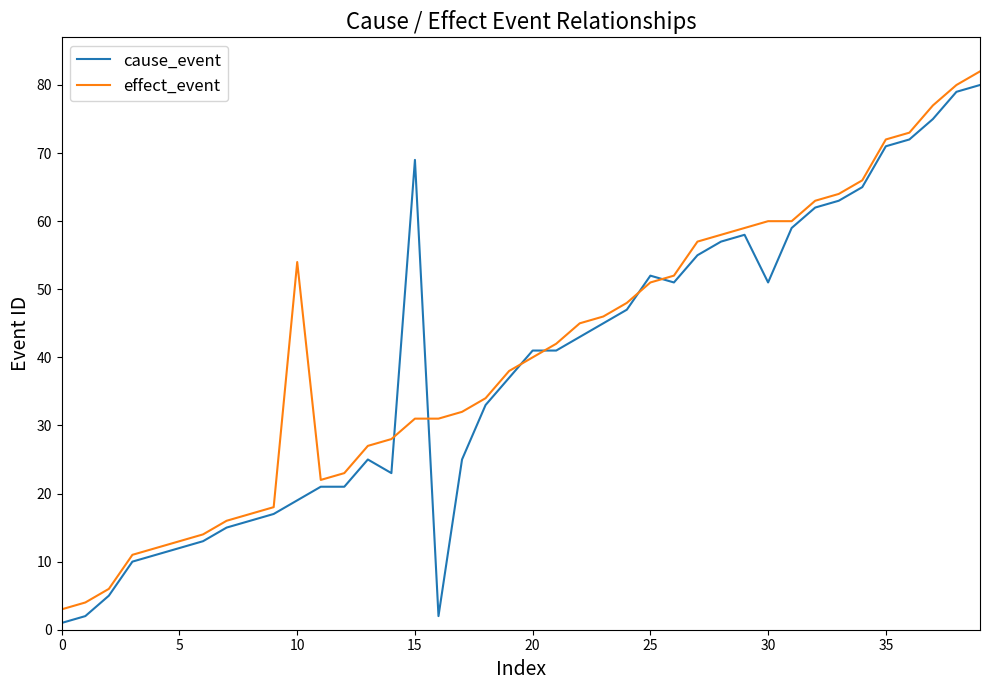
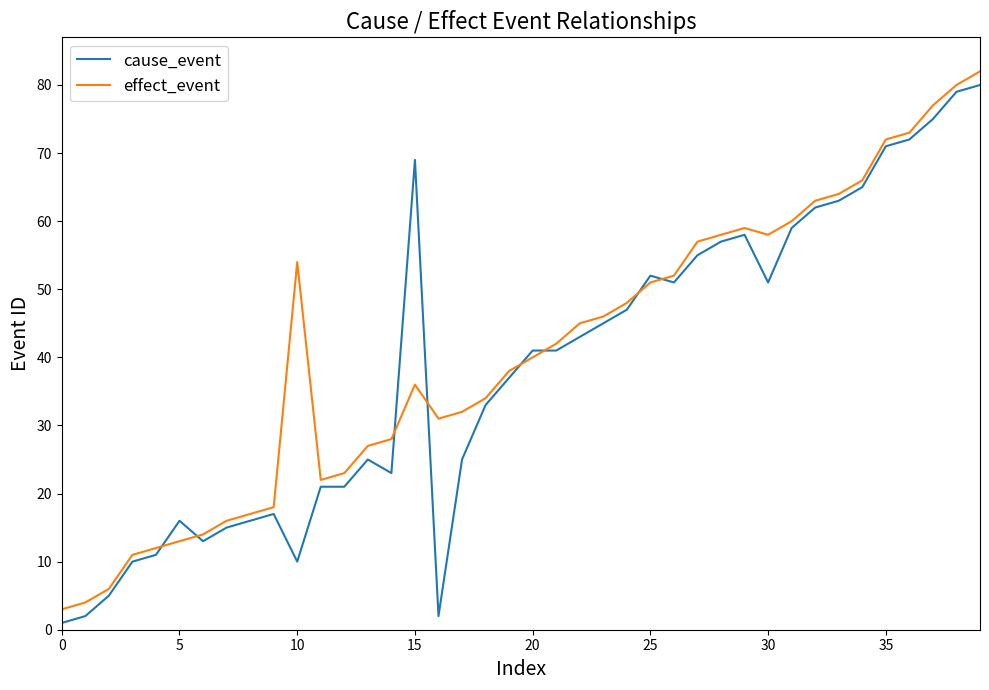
  {
    "cause_event": {
      "0": 1,
-     "5": 12,
-     "10": 19,
+     "5": 16,
+     "10": 10,
      "15": 69,
      "20": 41,
      "25": 52,
      "30": 51,
      "35": 71
    },
    "effect_event": {
      "0": 3,
      "5": 13,
      "10": 54,
-     "15": 31,
+     "15": 36,
      "20": 40,
      "25": 51,
-     "30": 60,
+     "30": 58,
      "35": 72
    }
  }
